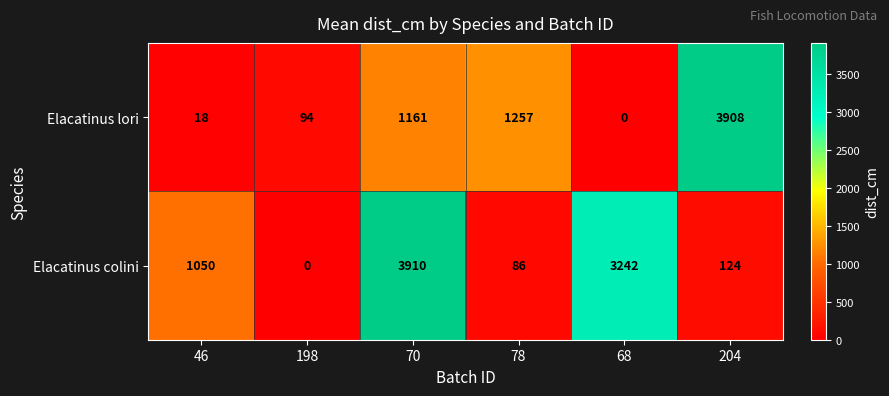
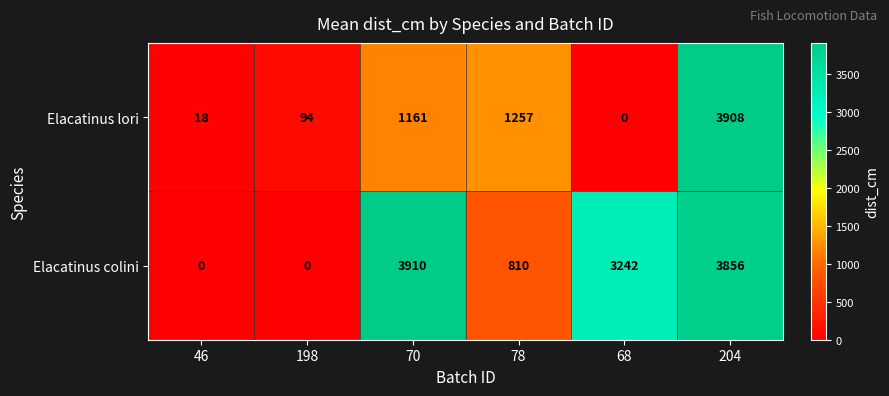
  {
    "Elacatinus lori": {
      "46": 18,
      "198": 94,
      "70": 1161,
      "78": 1257,
      "68": 0,
      "204": 3908
    },
    "Elacatinus colini": {
-     "46": 1050,
+     "46": 0,
      "198": 0,
      "70": 3910,
-     "78": 86,
+     "78": 810,
      "68": 3242,
-     "204": 124
+     "204": 3856
    }
  }
